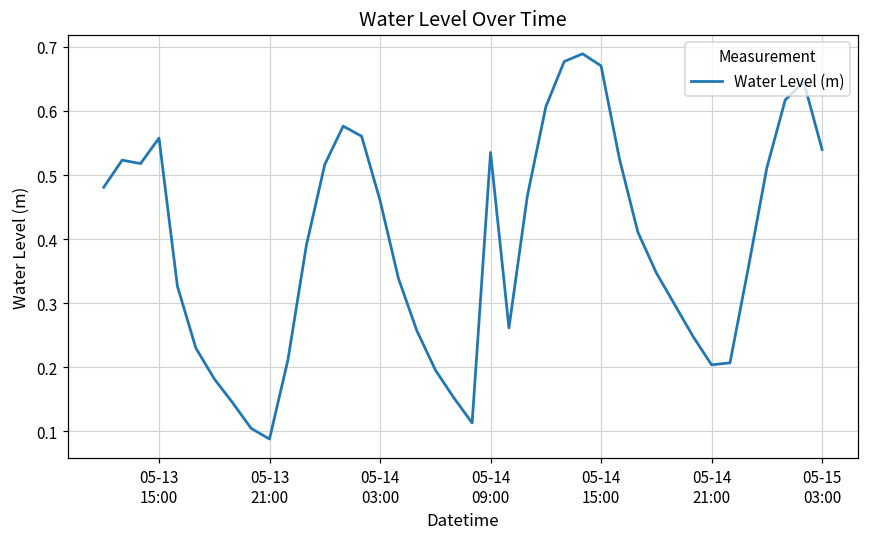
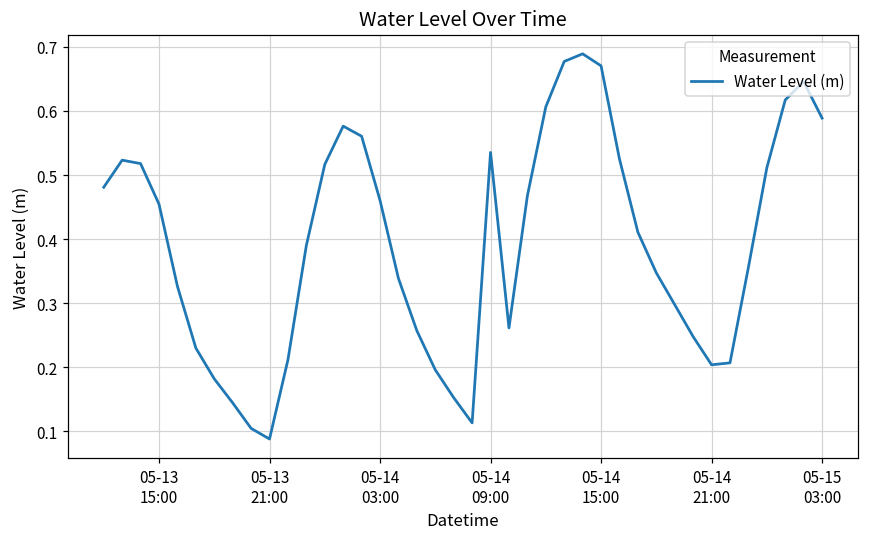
  {
-   "05-13 15:00": 0.56,
+   "05-13 15:00": 0.45,
    "05-13 21:00": 0.09,
    "05-14 03:00": 0.46,
    "05-14 09:00": 0.54,
    "05-14 15:00": 0.67,
    "05-14 21:00": 0.20,
-   "05-15 03:00": 0.54
+   "05-15 03:00": 0.59
  }
